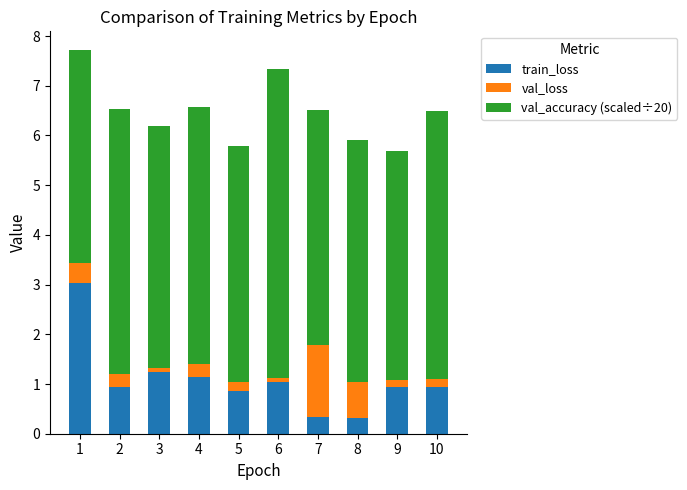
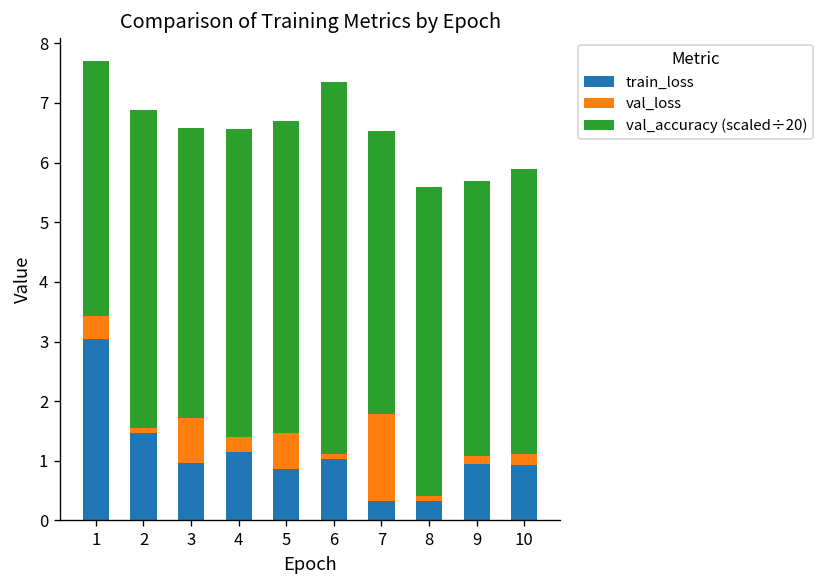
  {
    "train_loss": {
      "1": 3.0,
-     "2": 0.9,
-     "3": 1.2,
+     "2": 1.5,
+     "3": 1.0,
      "4": 1.1,
      "5": 0.9,
      "6": 1.0,
      "7": 0.3,
      "8": 0.3,
      "9": 0.9,
      "10": 0.9
    },
    "val_loss": {
      "1": 0.4,
-     "2": 0.3,
-     "3": 0.1,
+     "2": 0.1,
+     "3": 0.8,
      "4": 0.3,
-     "5": 0.2,
+     "5": 0.6,
      "6": 0.1,
      "7": 1.5,
-     "8": 0.7,
+     "8": 0.1,
      "9": 0.1,
      "10": 0.2
    },
    "val_accuracy (scaled÷20)": {
      "1": 4.3,
      "2": 5.3,
      "3": 4.9,
      "4": 5.2,
-     "5": 4.7,
+     "5": 5.2,
      "6": 6.2,
      "7": 4.7,
-     "8": 4.9,
+     "8": 5.2,
      "9": 4.6,
-     "10": 5.4
+     "10": 4.8
    }
  }
